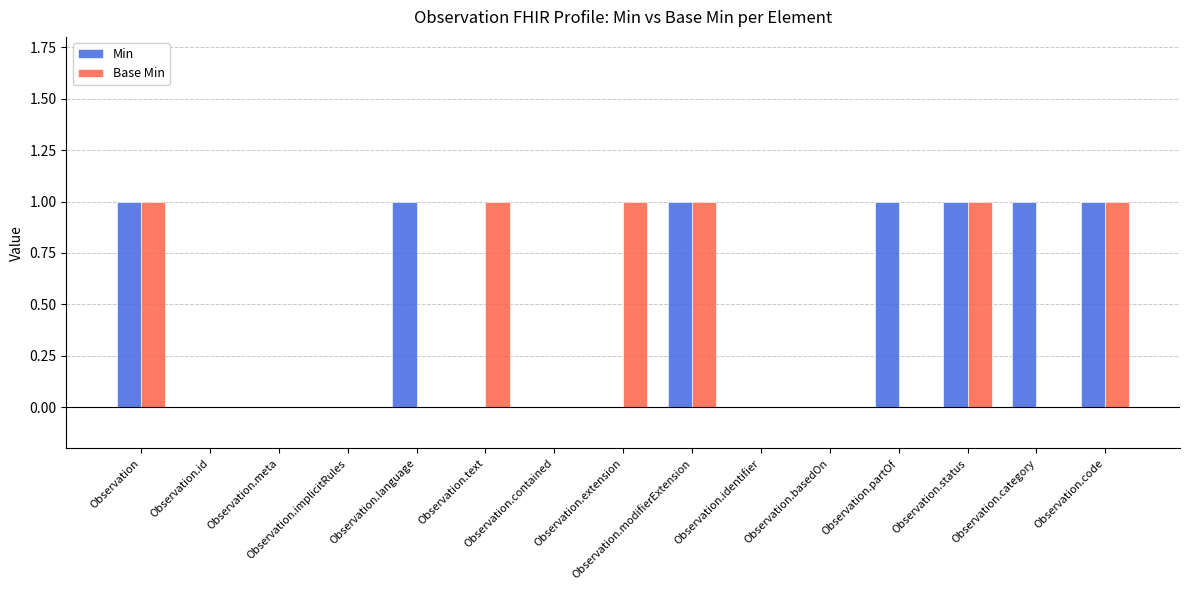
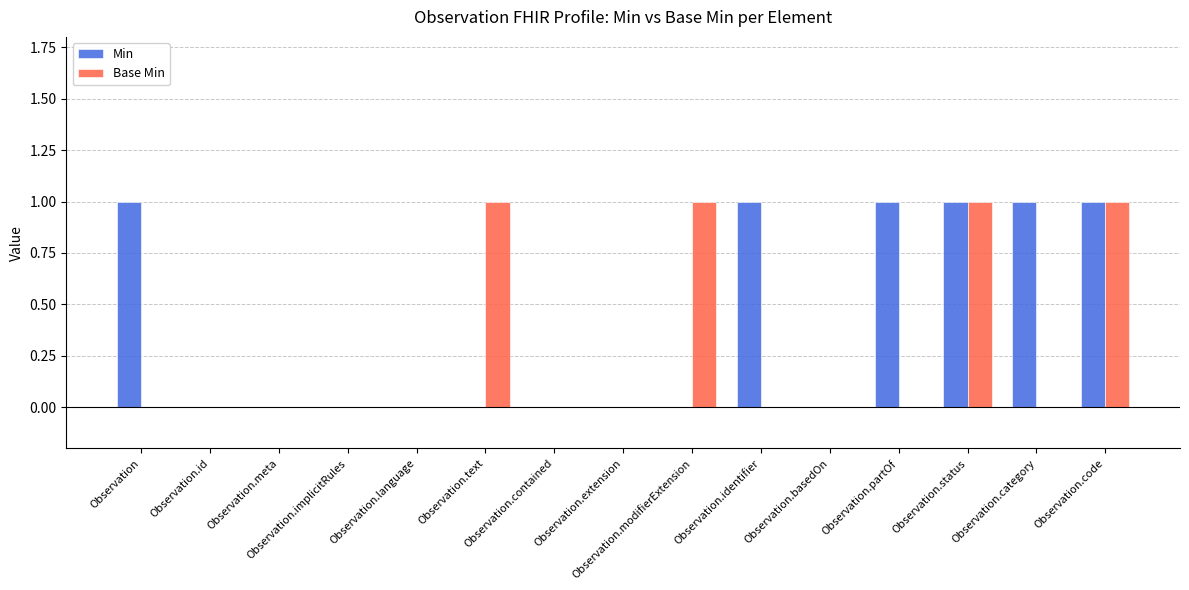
  {
    "Min": {
      "Observation": 1,
      "Observation.id": 0,
      "Observation.meta": 0,
      "Observation.implicitRules": 0,
-     "Observation.language": 1,
+     "Observation.language": 0,
      "Observation.text": 0,
      "Observation.contained": 0,
      "Observation.extension": 0,
-     "Observation.modifierExtension": 1,
-     "Observation.identifier": 0,
+     "Observation.modifierExtension": 0,
+     "Observation.identifier": 1,
      "Observation.basedOn": 0,
      "Observation.partOf": 1,
      "Observation.status": 1,
      "Observation.category": 1,
      "Observation.code": 1
    },
    "Base Min": {
-     "Observation": 1,
+     "Observation": 0,
      "Observation.id": 0,
      "Observation.meta": 0,
      "Observation.implicitRules": 0,
      "Observation.language": 0,
      "Observation.text": 1,
      "Observation.contained": 0,
-     "Observation.extension": 1,
+     "Observation.extension": 0,
      "Observation.modifierExtension": 1,
      "Observation.identifier": 0,
      "Observation.basedOn": 0,
      "Observation.partOf": 0,
      "Observation.status": 1,
      "Observation.category": 0,
      "Observation.code": 1
    }
  }
